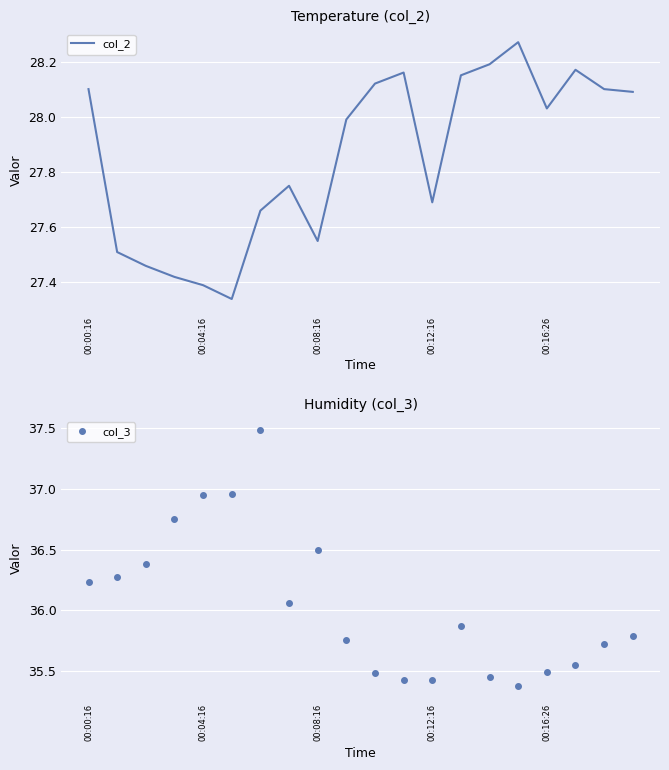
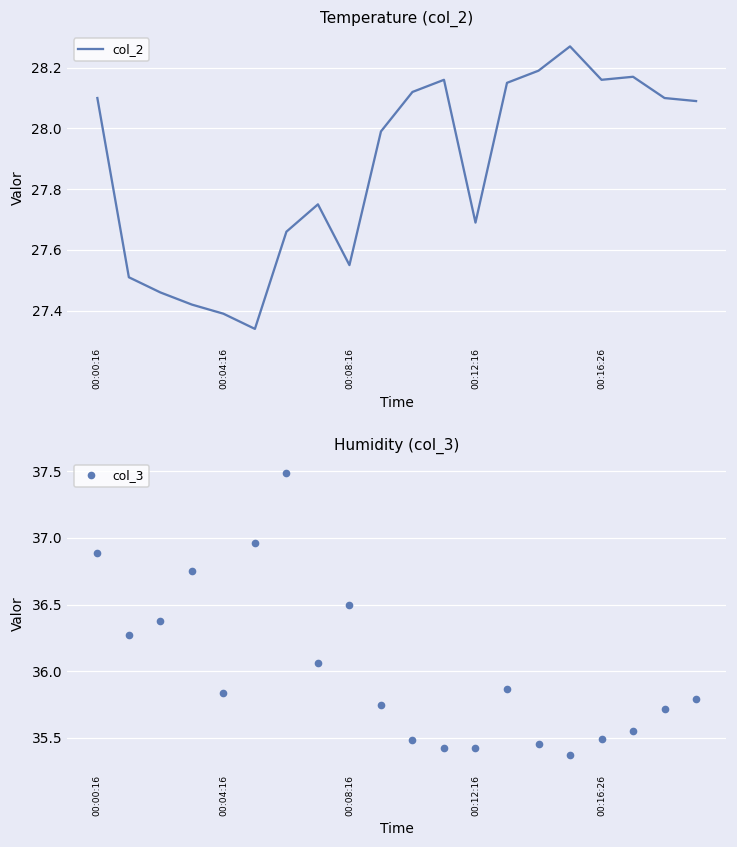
  {
    "Temperature (col_2)": {
      "00:00:16": 28.10,
      "00:04:16": 27.39,
      "00:08:16": 27.55,
      "00:12:16": 27.69,
-     "00:16:26": 28.03
+     "00:16:26": 28.16
    },
    "Humidity (col_3)": {
-     "00:00:16": 36.23,
-     "00:04:16": 36.95,
+     "00:00:16": 36.89,
+     "00:04:16": 35.84,
      "00:08:16": 36.50,
      "00:12:16": 35.42,
      "00:16:26": 35.49
    }
  }
